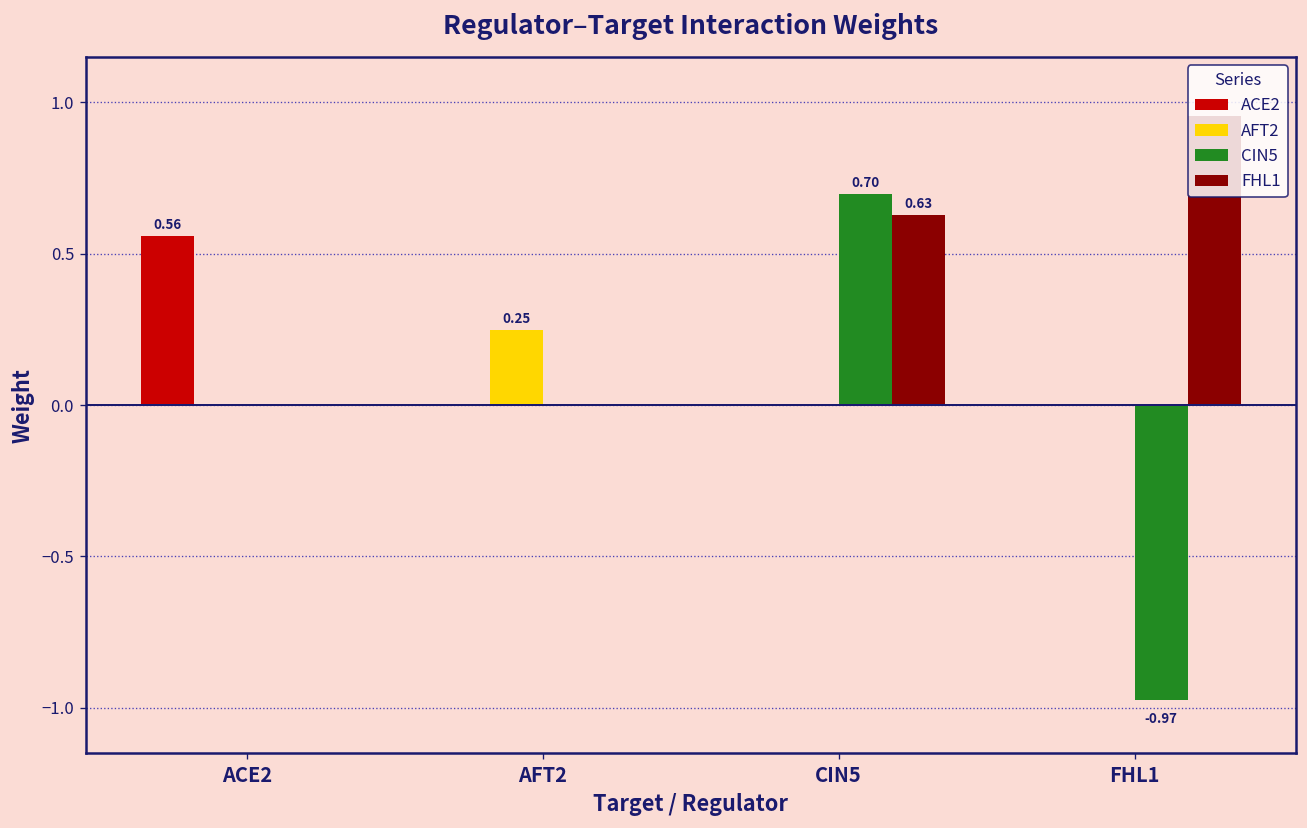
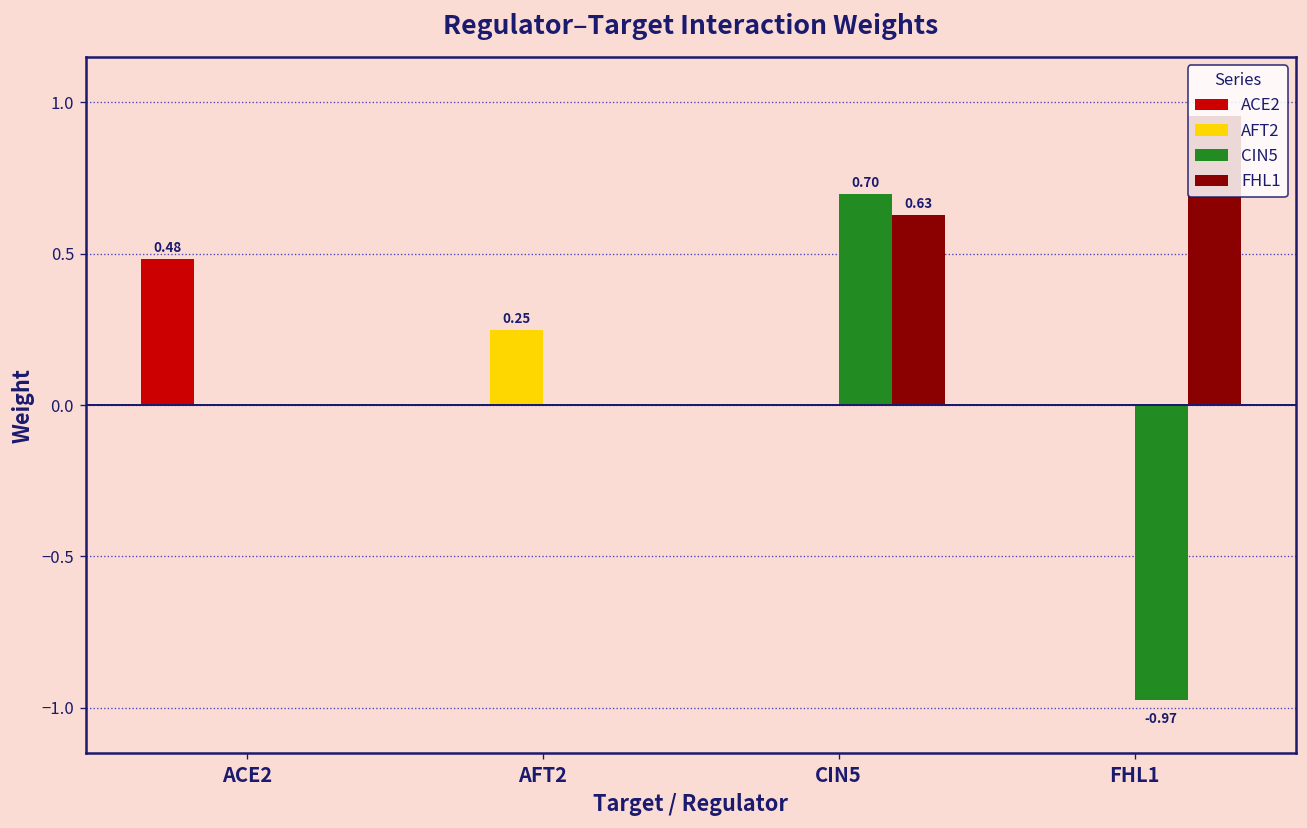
  {
    "ACE2": {
-     "ACE2": 0.56
+     "ACE2": 0.48
    },
    "AFT2": {
      "AFT2": 0.25
    },
    "CIN5": {
      "CIN5": 0.70,
      "FHL1": -0.97
    },
    "FHL1": {
      "CIN5": 0.63
    }
  }
